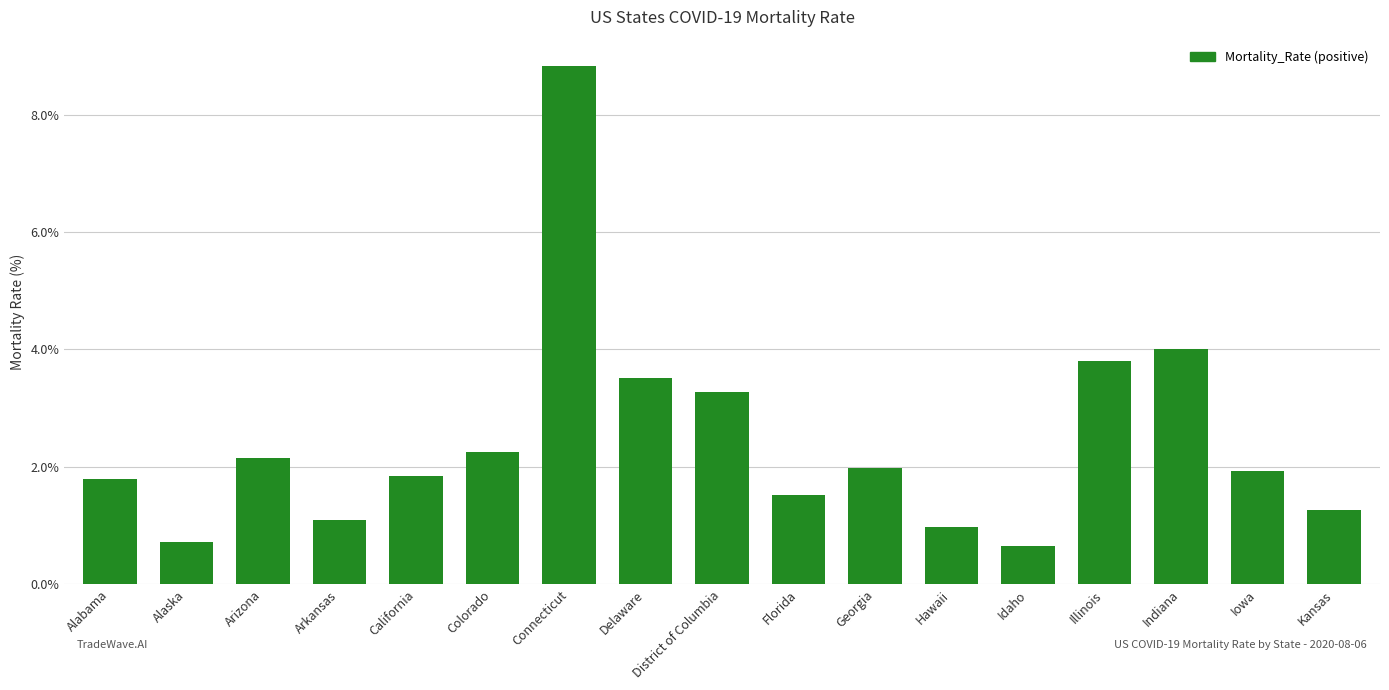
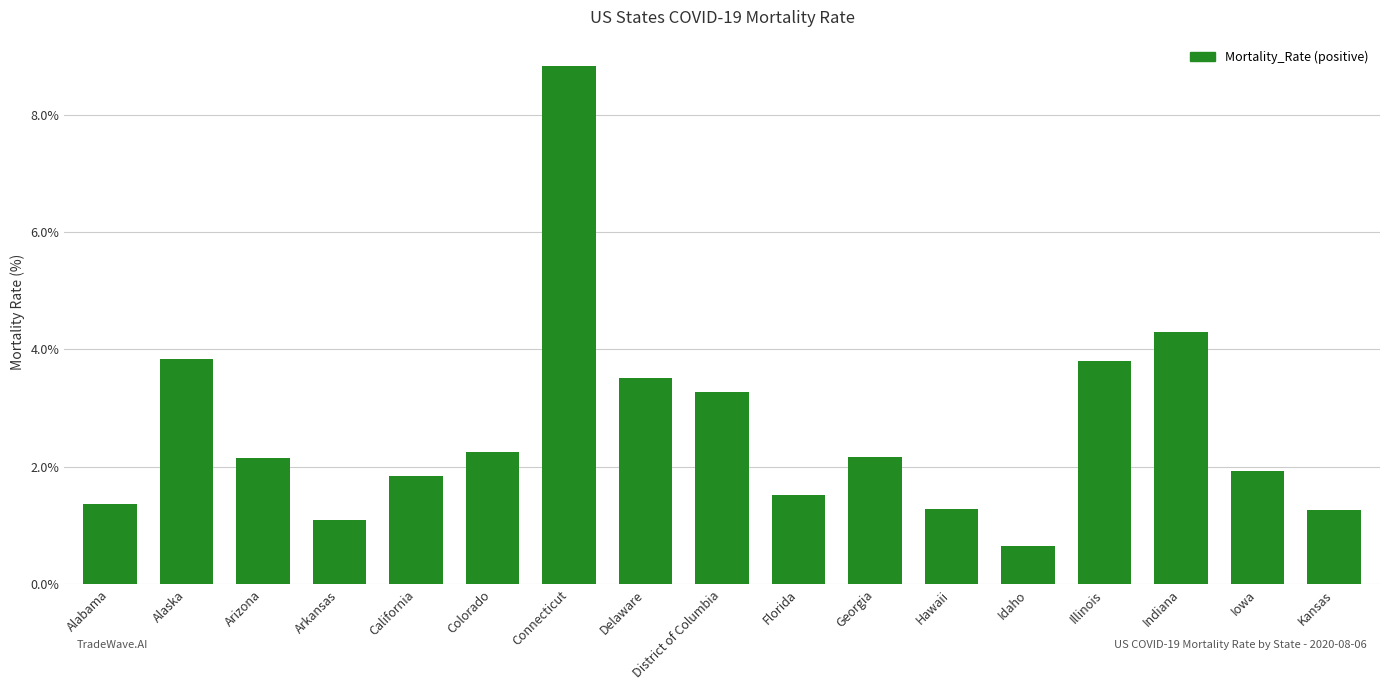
  {
-   "Alabama": "1.8%",
-   "Alaska": "0.7%",
+   "Alabama": "1.4%",
+   "Alaska": "3.8%",
    "Arizona": "2.2%",
    "Arkansas": "1.1%",
    "California": "1.8%",
    "Colorado": "2.3%",
    "Connecticut": "8.8%",
    "Delaware": "3.5%",
    "District of Columbia": "3.3%",
    "Florida": "1.5%",
-   "Georgia": "2.0%",
-   "Hawaii": "1.0%",
+   "Georgia": "2.2%",
+   "Hawaii": "1.3%",
    "Idaho": "0.7%",
    "Illinois": "3.8%",
-   "Indiana": "4.0%",
+   "Indiana": "4.3%",
    "Iowa": "1.9%",
    "Kansas": "1.3%"
  }
